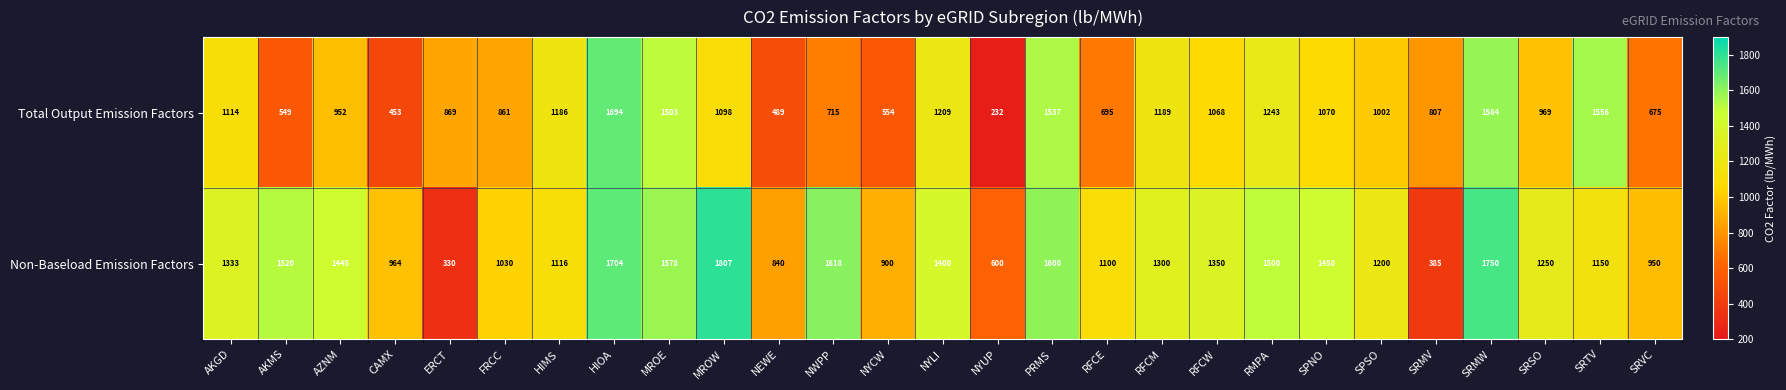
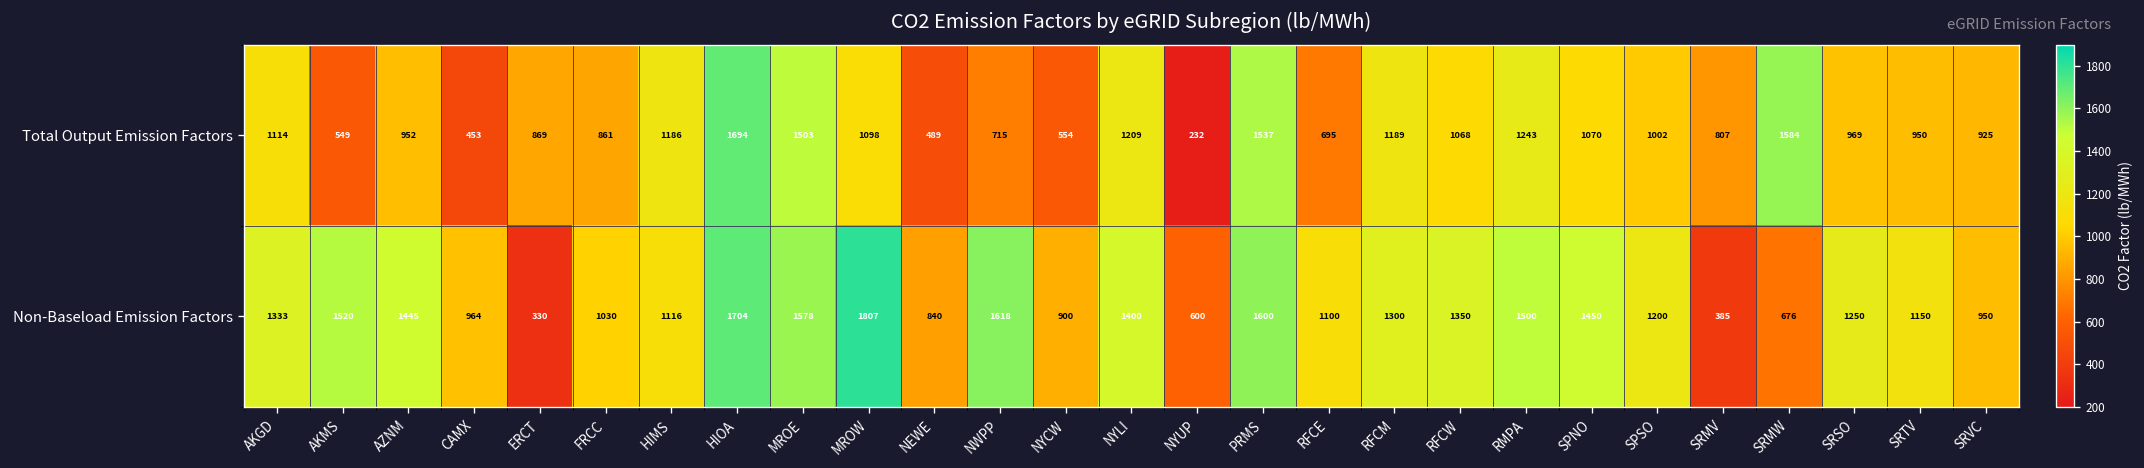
  {
    "Total Output Emission Factors": {
      "AKGD": 1114,
      "AKMS": 549,
      "AZNM": 952,
      "CAMX": 453,
      "ERCT": 869,
      "FRCC": 861,
      "HIMS": 1186,
      "HIOA": 1694,
      "MROE": 1503,
      "MROW": 1098,
      "NEWE": 489,
      "NWPP": 715,
      "NYCW": 554,
      "NYLI": 1209,
      "NYUP": 232,
      "PRMS": 1537,
      "RFCE": 695,
      "RFCM": 1189,
      "RFCW": 1068,
      "RMPA": 1243,
      "SPNO": 1070,
      "SPSO": 1002,
      "SRMV": 807,
      "SRMW": 1584,
      "SRSO": 969,
-     "SRTV": 1556,
-     "SRVC": 675
+     "SRTV": 950,
+     "SRVC": 925
    },
    "Non-Baseload Emission Factors": {
      "AKGD": 1333,
      "AKMS": 1520,
      "AZNM": 1445,
      "CAMX": 964,
      "ERCT": 330,
      "FRCC": 1030,
      "HIMS": 1116,
      "HIOA": 1704,
      "MROE": 1578,
      "MROW": 1807,
      "NEWE": 840,
      "NWPP": 1618,
      "NYCW": 900,
      "NYLI": 1400,
      "NYUP": 600,
      "PRMS": 1600,
      "RFCE": 1100,
      "RFCM": 1300,
      "RFCW": 1350,
      "RMPA": 1500,
      "SPNO": 1450,
      "SPSO": 1200,
      "SRMV": 385,
-     "SRMW": 1750,
+     "SRMW": 676,
      "SRSO": 1250,
      "SRTV": 1150,
      "SRVC": 950
    }
  }
